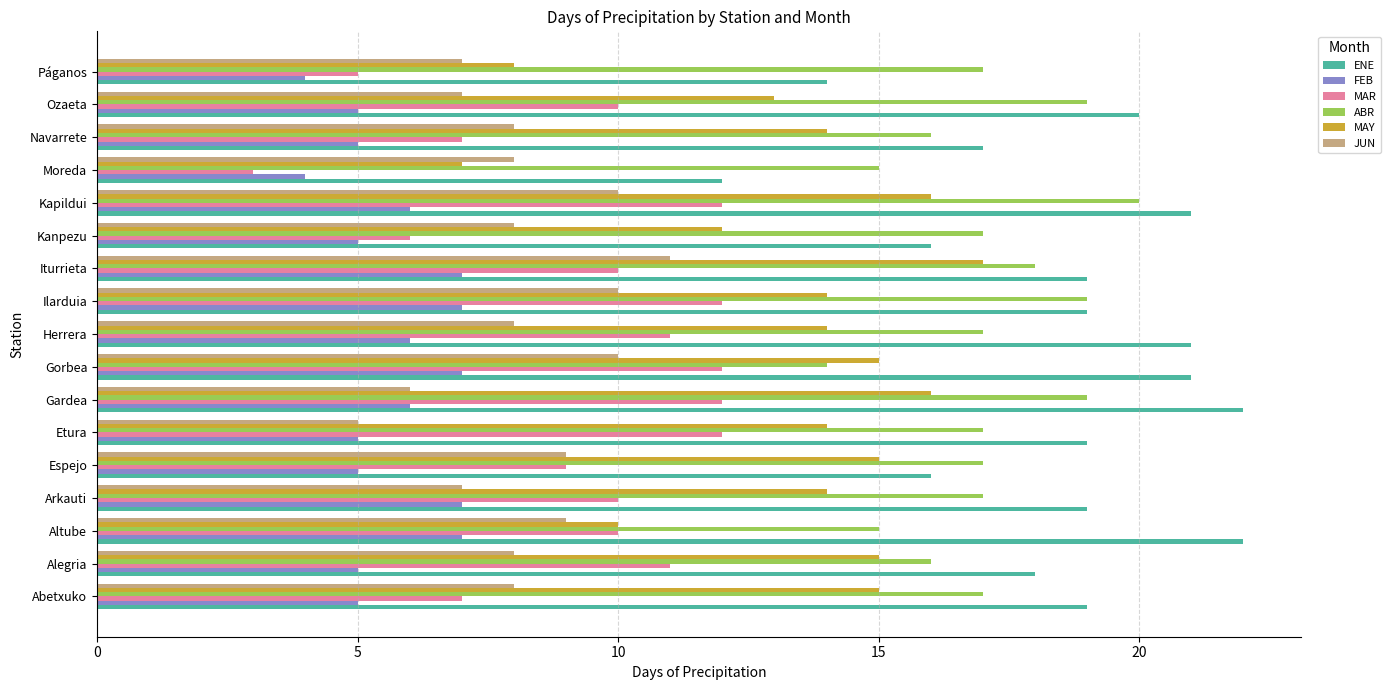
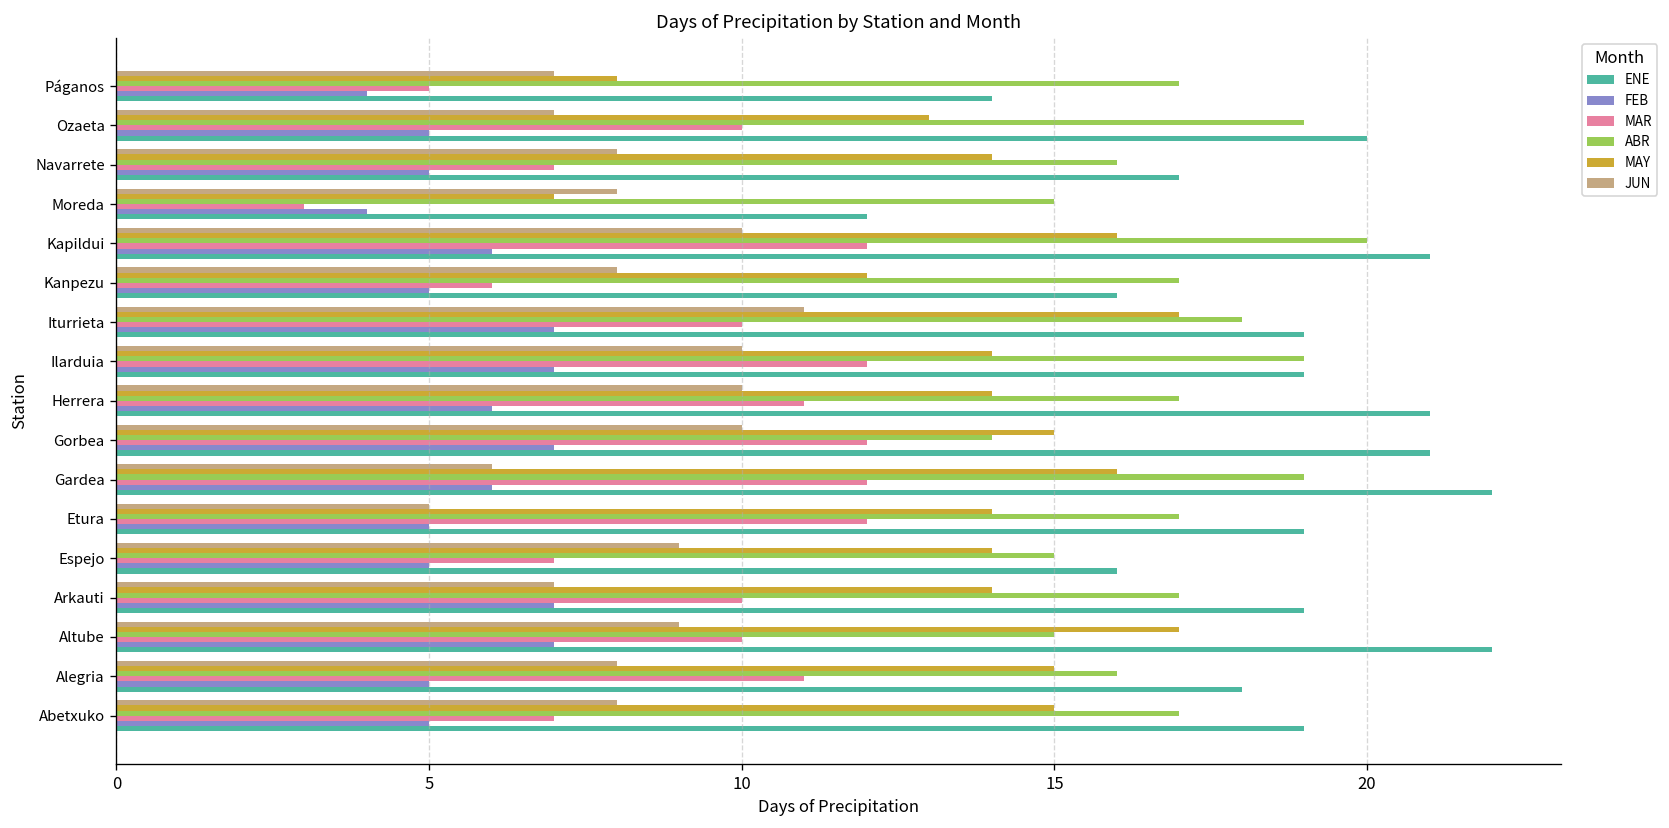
  {
    "ENE": {
      "Páganos": 14,
      "Ozaeta": 20,
      "Navarrete": 17,
      "Moreda": 12,
      "Kapildui": 21,
      "Kanpezu": 16,
      "Iturrieta": 19,
      "Ilarduia": 19,
      "Herrera": 21,
      "Gorbea": 21,
      "Gardea": 22,
      "Etura": 19,
      "Espejo": 16,
      "Arkauti": 19,
      "Altube": 22,
      "Alegria": 18,
      "Abetxuko": 19
    },
    "FEB": {
      "Páganos": 4,
      "Ozaeta": 5,
      "Navarrete": 5,
      "Moreda": 4,
      "Kapildui": 6,
      "Kanpezu": 5,
      "Iturrieta": 7,
      "Ilarduia": 7,
      "Herrera": 6,
      "Gorbea": 7,
      "Gardea": 6,
      "Etura": 5,
      "Espejo": 5,
      "Arkauti": 7,
      "Altube": 7,
      "Alegria": 5,
      "Abetxuko": 5
    },
    "MAR": {
      "Páganos": 5,
      "Ozaeta": 10,
      "Navarrete": 7,
      "Moreda": 3,
      "Kapildui": 12,
      "Kanpezu": 6,
      "Iturrieta": 10,
      "Ilarduia": 12,
      "Herrera": 11,
      "Gorbea": 12,
      "Gardea": 12,
      "Etura": 12,
-     "Espejo": 9,
+     "Espejo": 7,
      "Arkauti": 10,
      "Altube": 10,
      "Alegria": 11,
      "Abetxuko": 7
    },
    "ABR": {
      "Páganos": 17,
      "Ozaeta": 19,
      "Navarrete": 16,
      "Moreda": 15,
      "Kapildui": 20,
      "Kanpezu": 17,
      "Iturrieta": 18,
      "Ilarduia": 19,
      "Herrera": 17,
      "Gorbea": 14,
      "Gardea": 19,
      "Etura": 17,
-     "Espejo": 17,
+     "Espejo": 15,
      "Arkauti": 17,
      "Altube": 15,
      "Alegria": 16,
      "Abetxuko": 17
    },
    "MAY": {
      "Páganos": 8,
      "Ozaeta": 13,
      "Navarrete": 14,
      "Moreda": 7,
      "Kapildui": 16,
      "Kanpezu": 12,
      "Iturrieta": 17,
      "Ilarduia": 14,
      "Herrera": 14,
      "Gorbea": 15,
      "Gardea": 16,
      "Etura": 14,
-     "Espejo": 15,
+     "Espejo": 14,
      "Arkauti": 14,
-     "Altube": 10,
+     "Altube": 17,
      "Alegria": 15,
      "Abetxuko": 15
    },
    "JUN": {
      "Páganos": 7,
      "Ozaeta": 7,
      "Navarrete": 8,
      "Moreda": 8,
      "Kapildui": 10,
      "Kanpezu": 8,
      "Iturrieta": 11,
      "Ilarduia": 10,
-     "Herrera": 8,
+     "Herrera": 10,
      "Gorbea": 10,
      "Gardea": 6,
      "Etura": 5,
      "Espejo": 9,
      "Arkauti": 7,
      "Altube": 9,
      "Alegria": 8,
      "Abetxuko": 8
    }
  }
